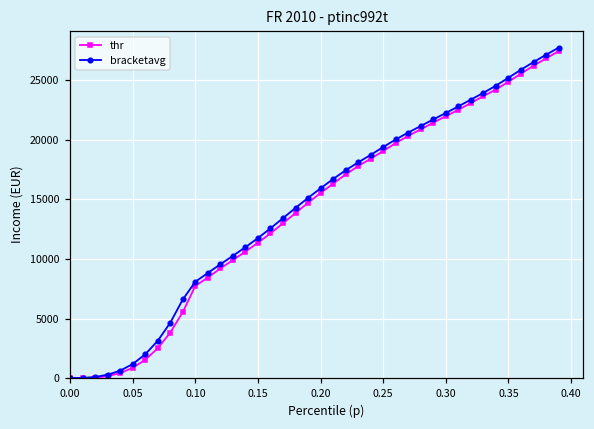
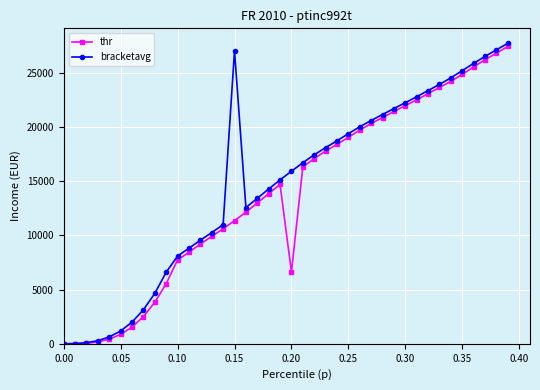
  {
    "thr": {
      "0.05": 900,
      "0.10": 7700,
      "0.15": 11400,
-     "0.20": 15500,
+     "0.20": 6600,
      "0.25": 19000,
      "0.30": 22000,
      "0.35": 24900
    },
    "bracketavg": {
      "0.05": 1200,
      "0.10": 8100,
-     "0.15": 11700,
+     "0.15": 27000,
      "0.20": 15900,
      "0.25": 19400,
      "0.30": 22200,
      "0.35": 25200
    }
  }
